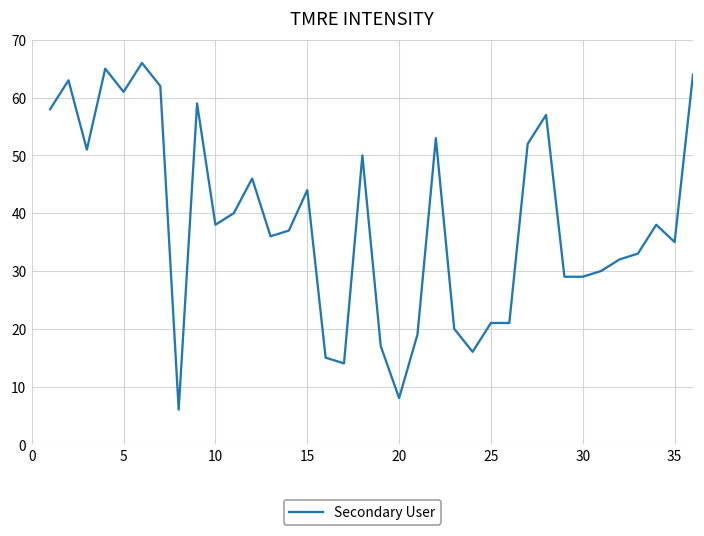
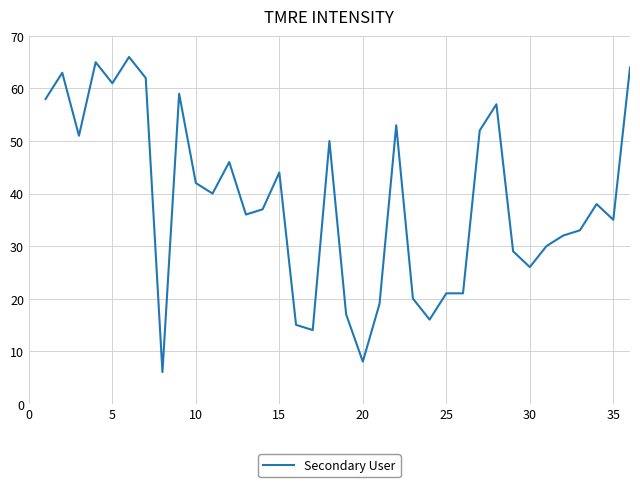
  {
    "5": 61,
-   "10": 38,
+   "10": 42,
    "15": 44,
    "20": 8,
    "25": 21,
-   "30": 29,
+   "30": 26,
    "35": 35
  }
